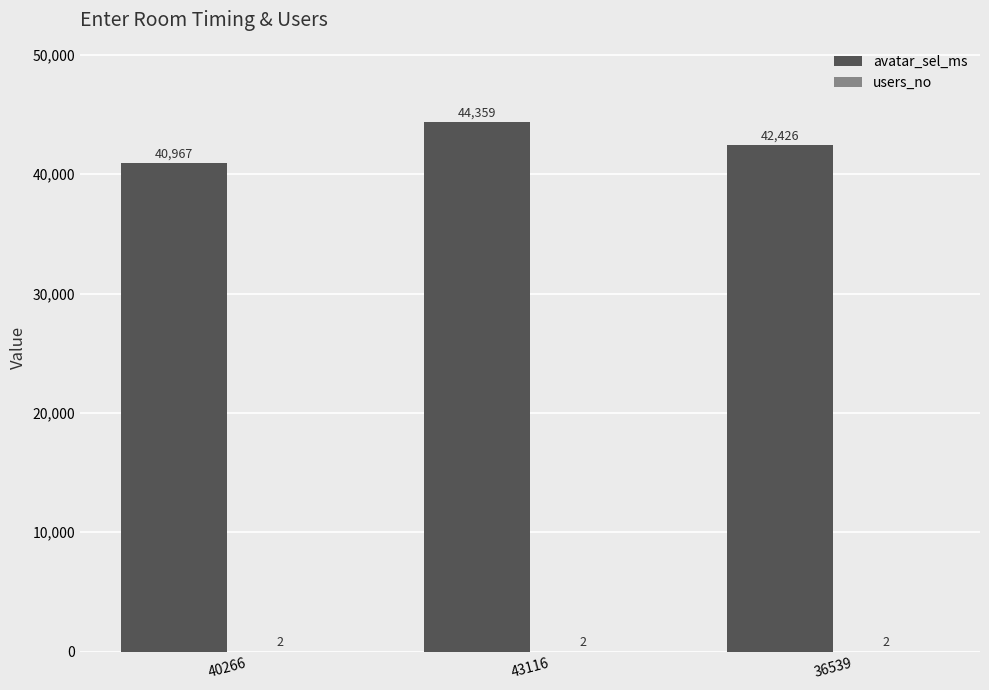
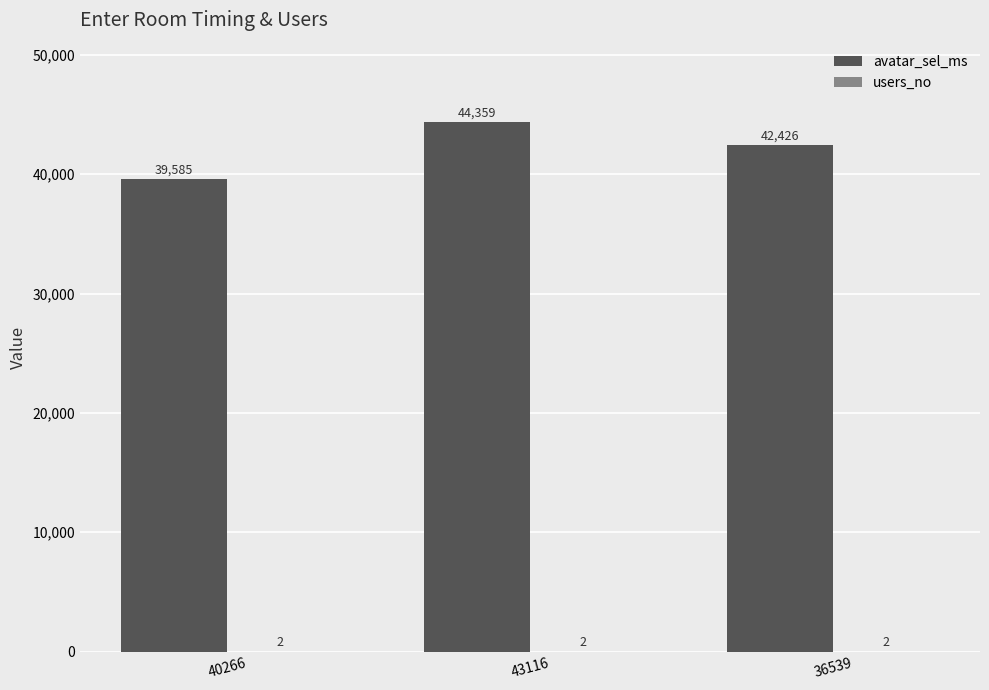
  {
    "avatar_sel_ms": {
-     "40266": "40,967",
+     "40266": "39,585",
      "43116": "44,359",
      "36539": "42,426"
    },
    "users_no": {
      "40266": "2",
      "43116": "2",
      "36539": "2"
    }
  }
